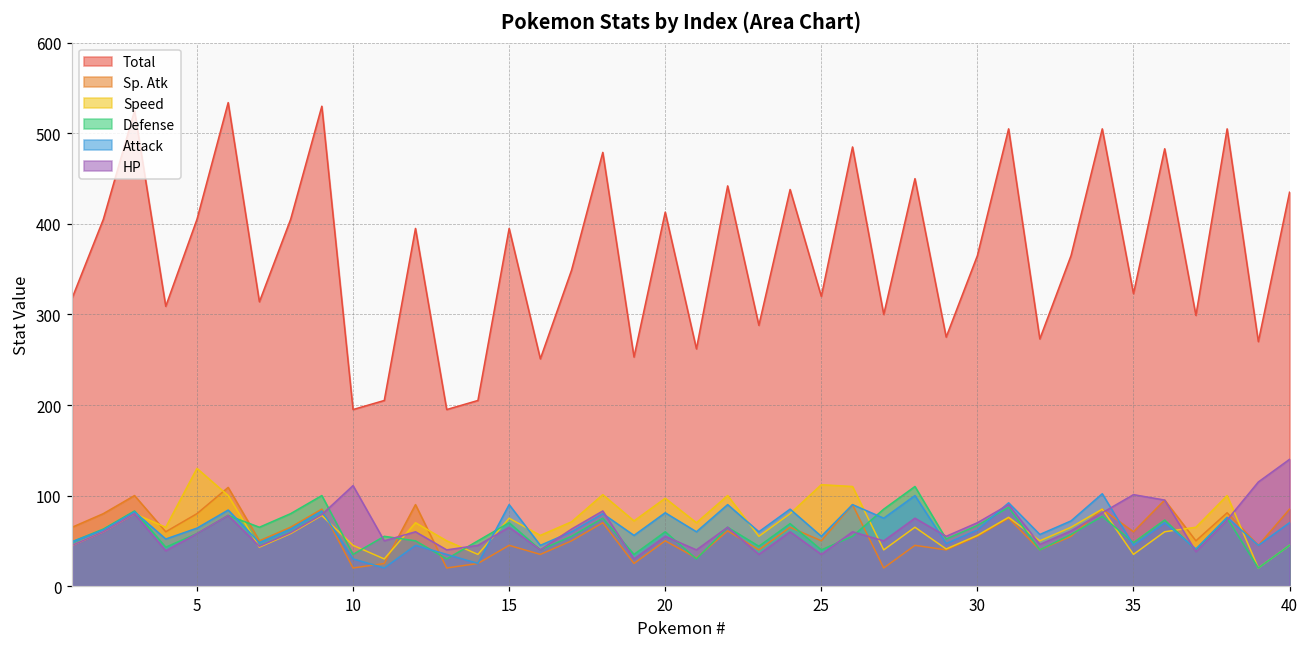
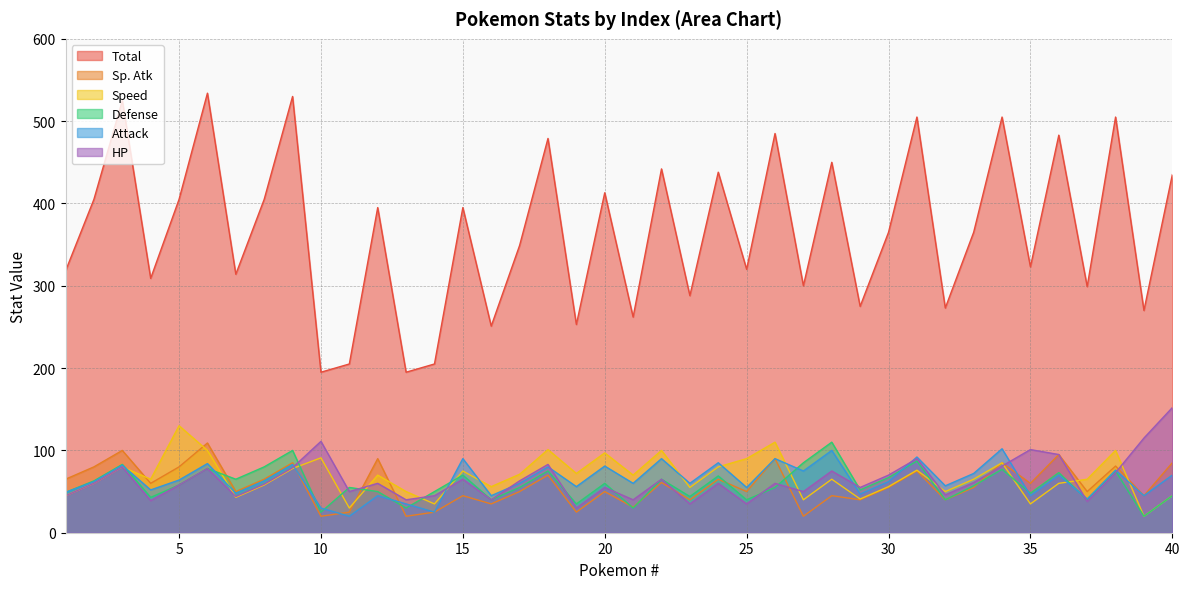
  {
    "Speed": {
      "5": 130,
-     "10": 50,
+     "10": 90,
      "15": 80,
      "20": 100,
-     "25": 110,
+     "25": 90,
      "35": 40
    },
    "Defense": {
-     "10": 40,
+     "10": 30,
      "15": 70,
      "20": 60,
      "25": 40
    },
    "Attack": {
      "5": 60,
      "10": 30,
      "15": 90,
      "20": 80,
      "25": 60,
      "30": 60,
      "40": 70
    },
    "HP": {
      "10": 110,
      "15": 70,
      "20": 60,
      "25": 40,
      "35": 100,
-     "40": 140
+     "40": 150
    }
  }
